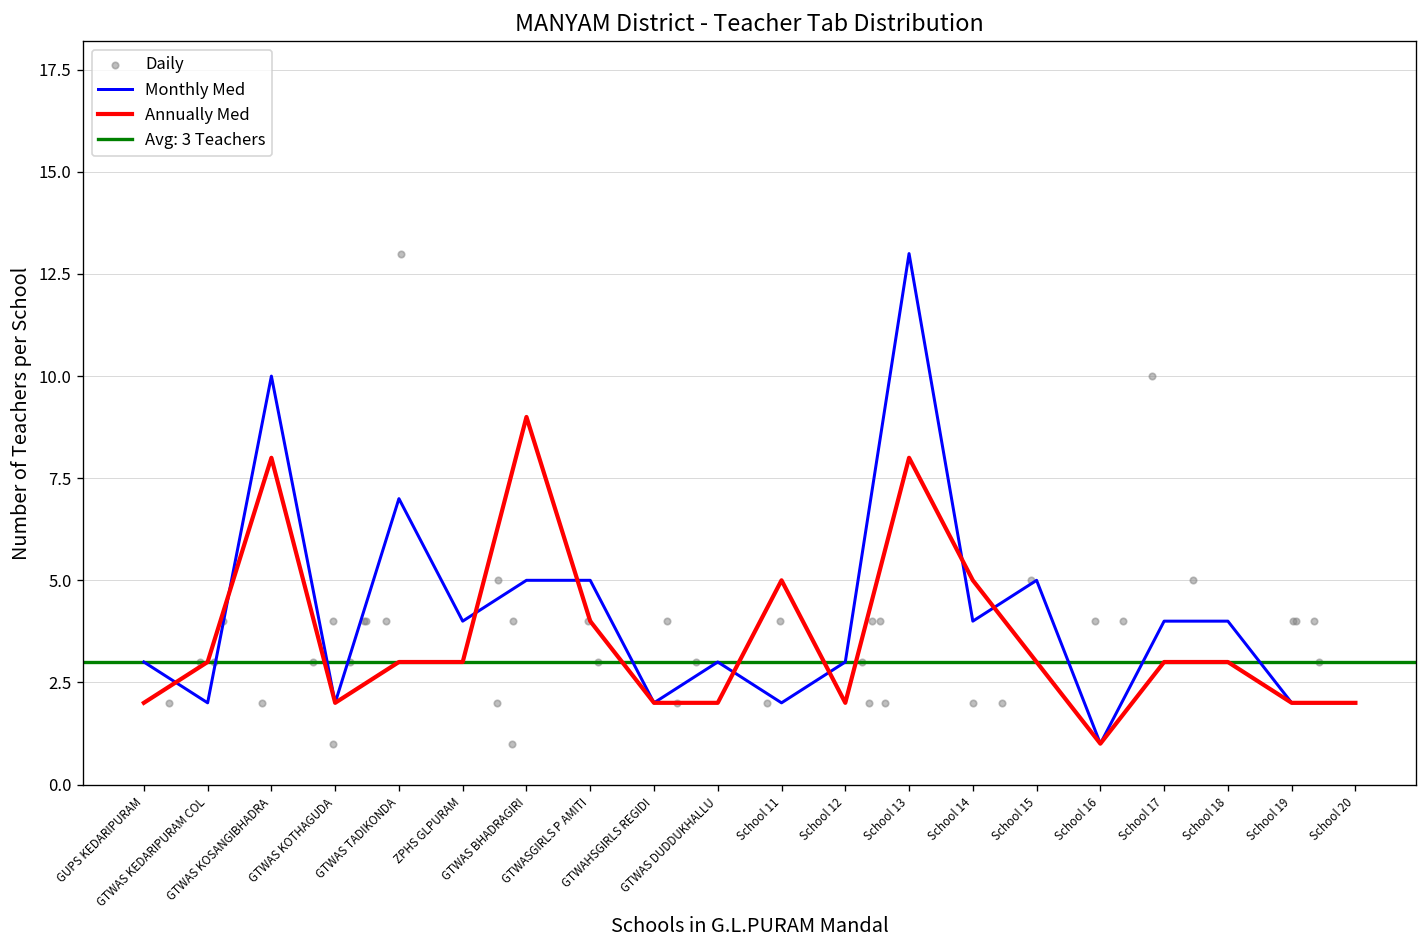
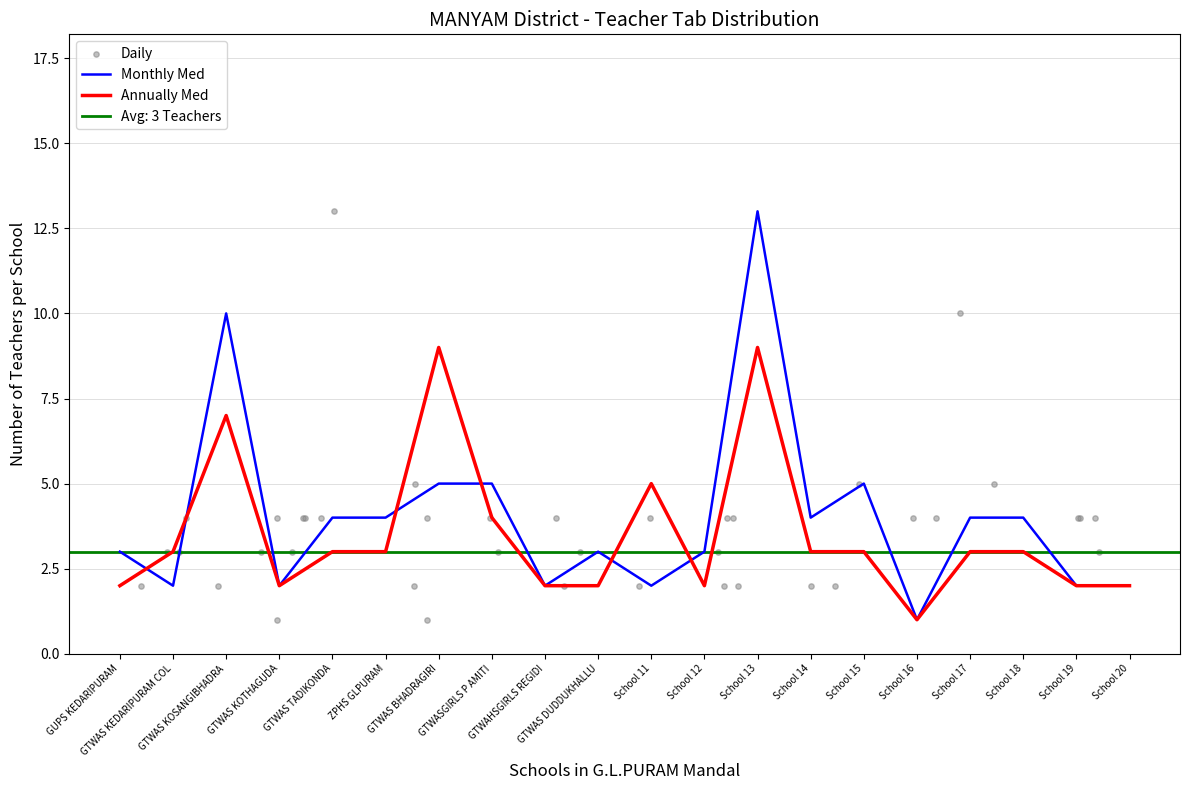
  {
    "Monthly Med": {
      "GUPS KEDARIPURAM": 3,
      "GTWAS KEDARIPURAM COL": 2,
      "GTWAS KOSANGIBHADRA": 10,
-     "GTWAS TADIKONDA": 7,
+     "GTWAS TADIKONDA": 4,
      "ZPHS GLPURAM": 4,
      "GTWAS BHADRAGIRI": 5,
      "GTWASGIRLS P AMITI": 5,
      "GTWAS DUDDUKHALLU": 3,
      "School 11": 2,
      "School 12": 3,
      "School 13": 13,
      "School 14": 4,
      "School 15": 5,
      "School 17": 4,
      "School 18": 4
    },
    "Annually Med": {
      "GUPS KEDARIPURAM": 2,
      "GTWAS KEDARIPURAM COL": 3,
-     "GTWAS KOSANGIBHADRA": 8,
+     "GTWAS KOSANGIBHADRA": 7,
      "GTWAS TADIKONDA": 3,
      "ZPHS GLPURAM": 3,
      "GTWAS BHADRAGIRI": 9,
      "GTWAS DUDDUKHALLU": 2,
      "School 11": 5,
      "School 12": 2,
-     "School 13": 8,
-     "School 14": 5,
+     "School 13": 9,
+     "School 14": 3,
      "School 15": 3,
      "School 17": 3,
      "School 18": 3
    }
  }
